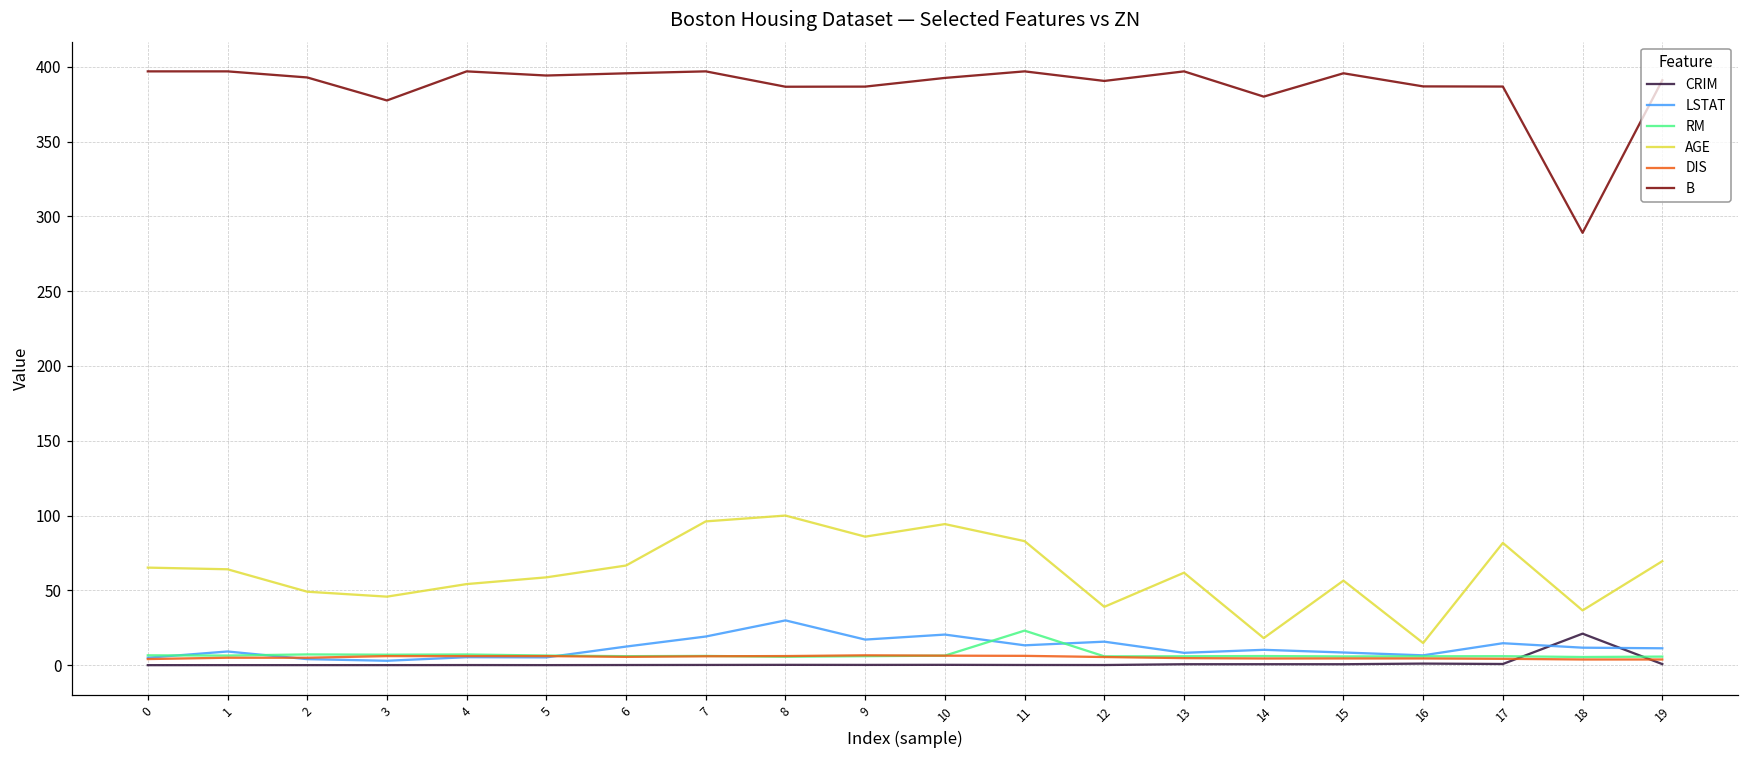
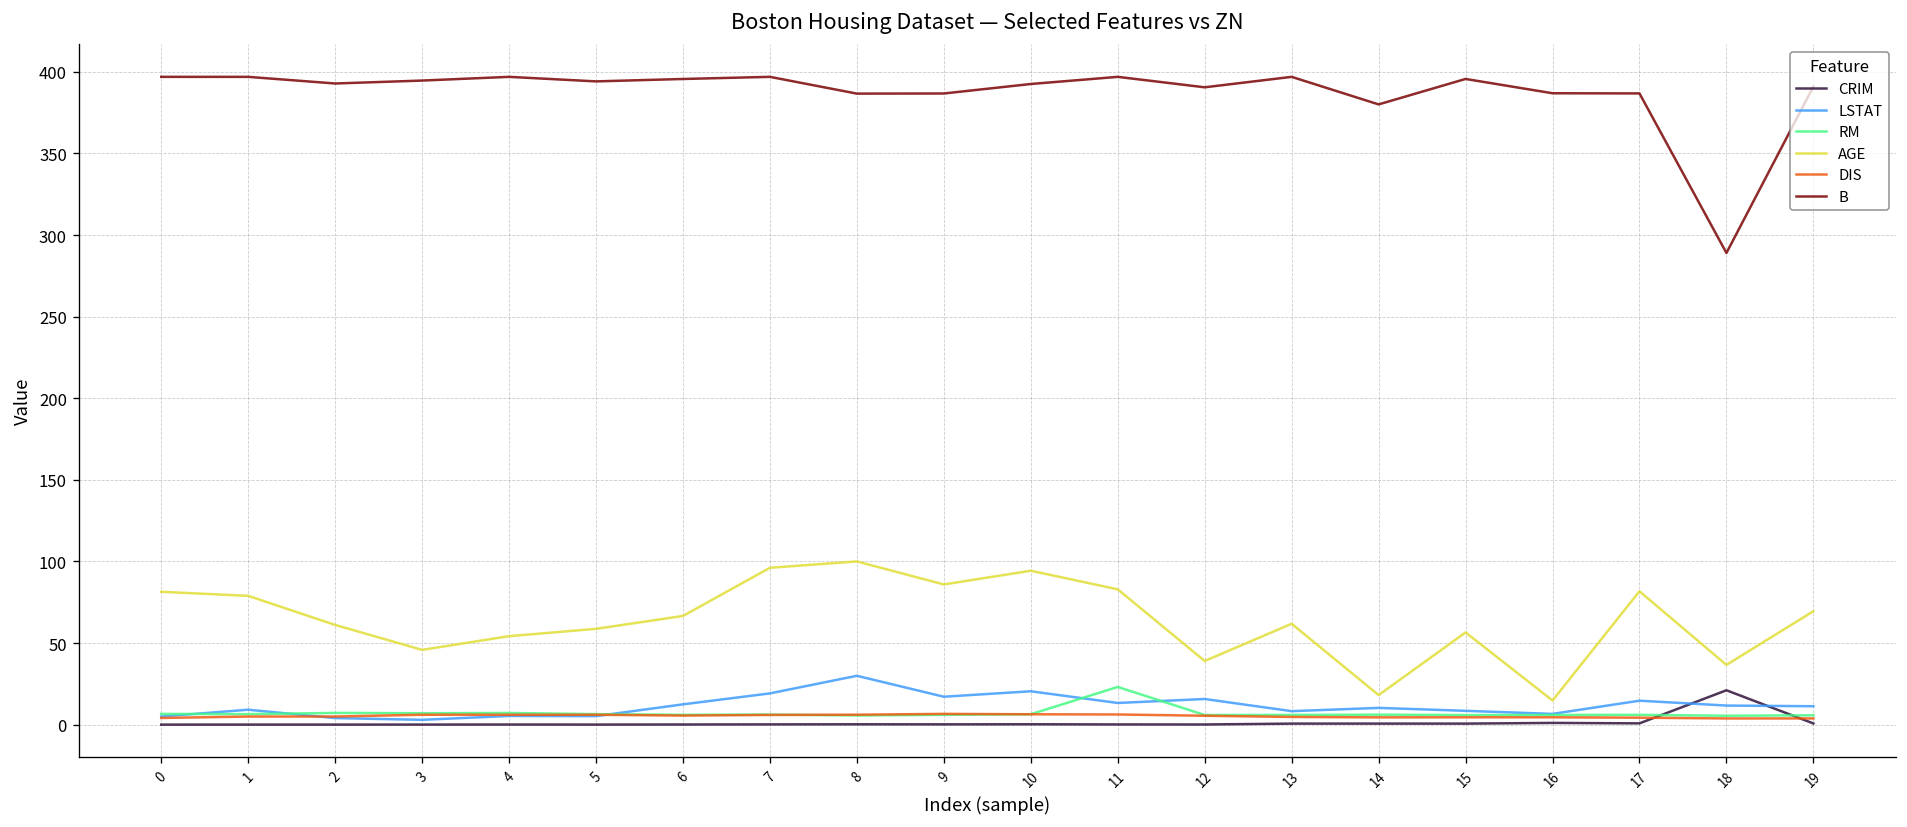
  {
    "CRIM": {
      "0": 0,
      "1": 0,
      "2": 0,
      "3": 0,
      "4": 0,
      "5": 0,
      "6": 0,
      "7": 0,
      "8": 0,
      "9": 0,
      "10": 0,
      "11": 0,
      "12": 0,
      "13": 1,
      "14": 1,
      "15": 1,
      "16": 1,
      "17": 1,
      "18": 21,
      "19": 1
    },
    "LSTAT": {
      "1": 9,
      "3": 3,
      "6": 12,
      "7": 19,
      "8": 30,
      "9": 17,
      "10": 20,
      "11": 13,
      "12": 16,
      "13": 8,
      "14": 10,
      "15": 8,
      "17": 15,
      "18": 12,
      "19": 11
    },
    "RM": {
      "2": 7,
      "11": 23,
      "19": 6
    },
    "AGE": {
-     "0": 65,
-     "1": 64,
-     "2": 49,
+     "0": 81,
+     "1": 79,
+     "2": 61,
      "3": 46,
      "4": 54,
      "5": 59,
      "6": 67,
      "7": 96,
      "8": 100,
      "9": 86,
      "10": 94,
      "11": 83,
      "12": 39,
      "13": 62,
      "14": 18,
      "15": 57,
      "16": 15,
      "17": 82,
      "18": 37,
      "19": 70
    },
    "DIS": {
      "11": 6,
      "19": 4
    },
    "B": {
      "0": 397,
      "1": 397,
      "2": 393,
-     "3": 377,
+     "3": 395,
      "4": 397,
      "5": 394,
      "6": 396,
      "7": 397,
      "8": 387,
      "9": 387,
      "10": 393,
      "11": 397,
      "12": 391,
      "13": 397,
      "14": 380,
      "15": 396,
      "16": 387,
      "17": 387,
      "18": 289
    }
  }
